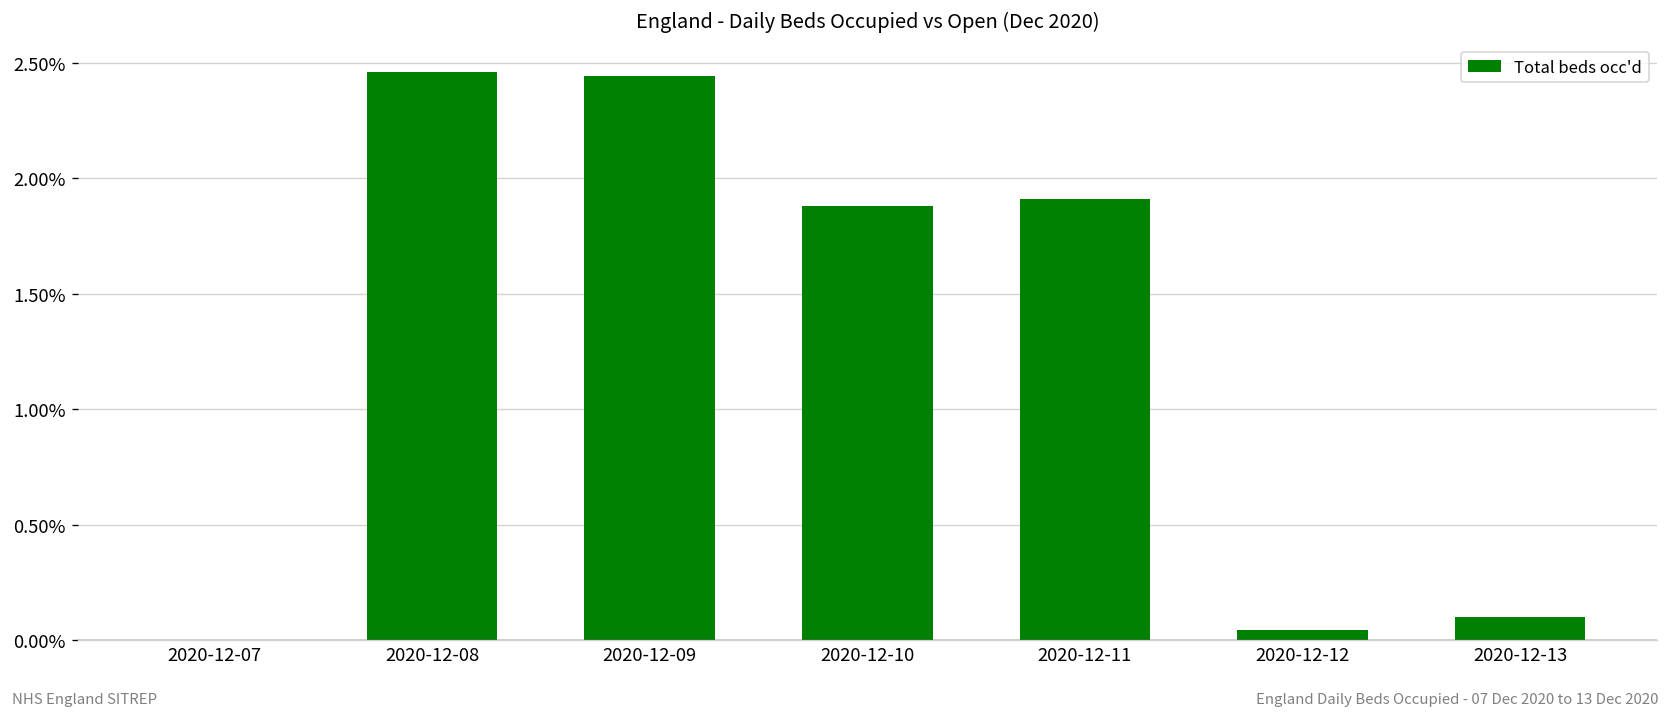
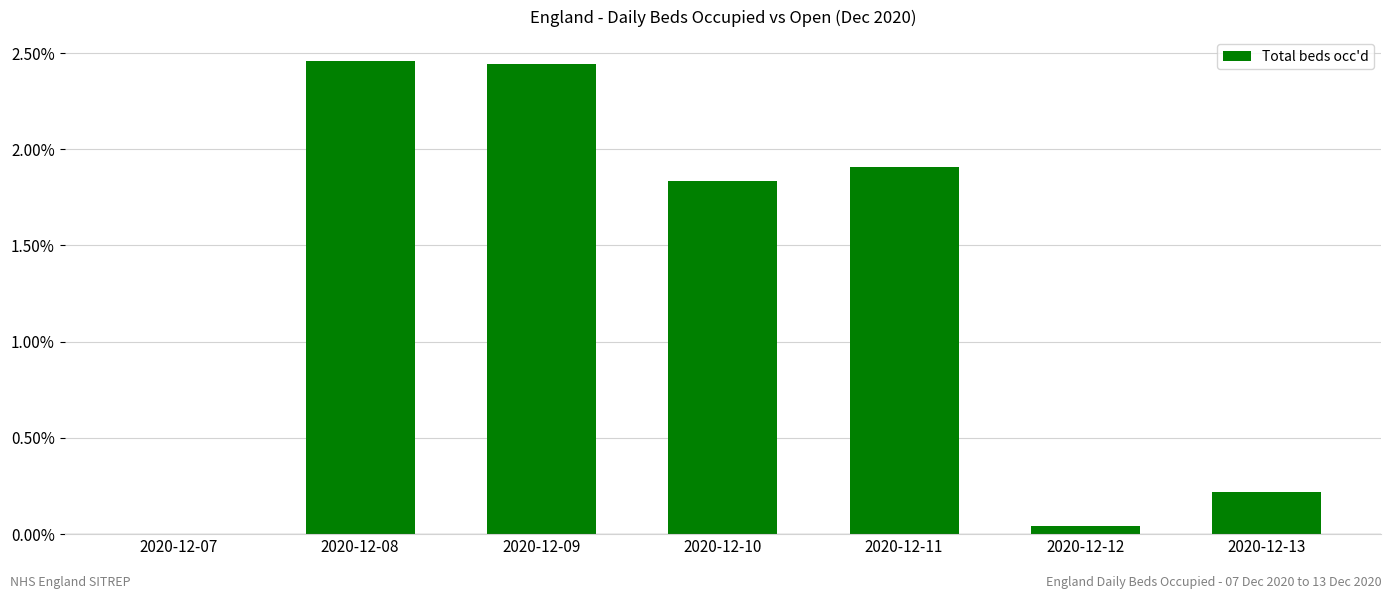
  {
    "2020-12-07": "0.00%",
    "2020-12-08": "2.46%",
    "2020-12-09": "2.44%",
-   "2020-12-10": "1.88%",
+   "2020-12-10": "1.83%",
    "2020-12-11": "1.91%",
    "2020-12-12": "0.04%",
-   "2020-12-13": "0.10%"
+   "2020-12-13": "0.22%"
  }
